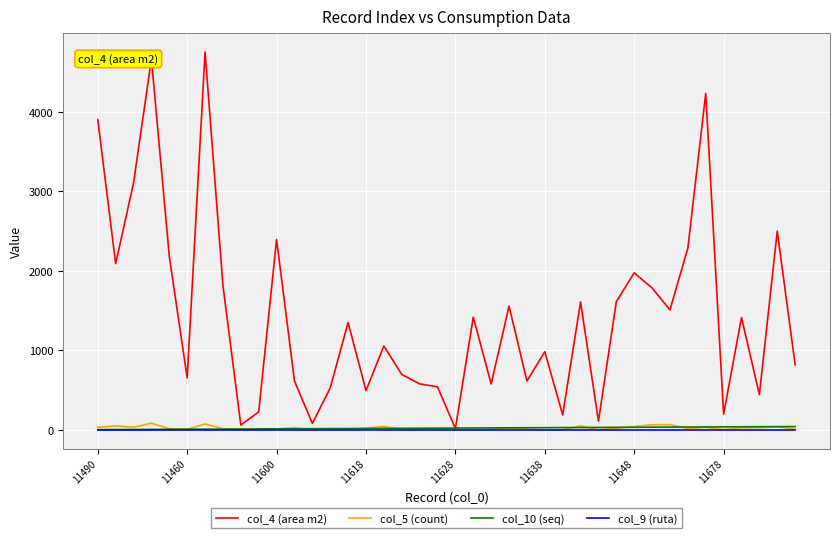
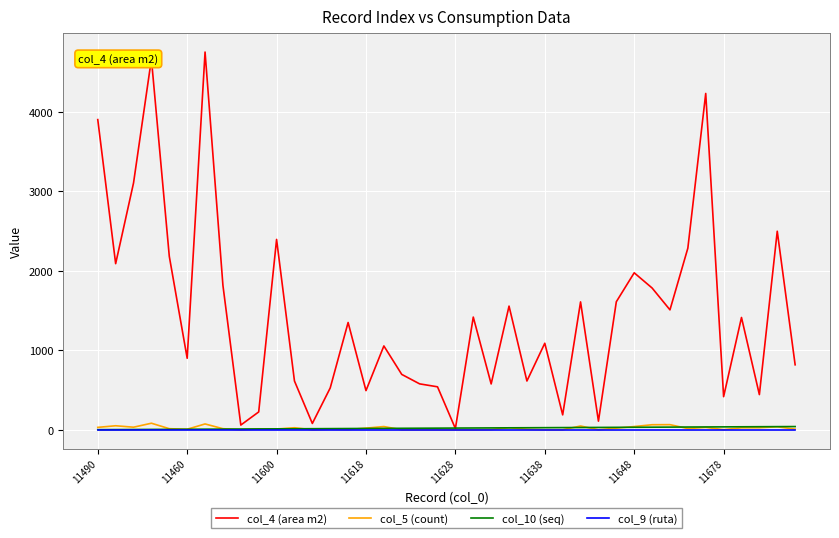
  {
    "col_4 (area m2)": {
      "11490": 3900,
-     "11460": 700,
+     "11460": 900,
      "11600": 2400,
      "11618": 500,
-     "11638": 1000,
+     "11638": 1100,
      "11648": 2000,
-     "11678": 200
+     "11678": 400
    },
    "col_10 (seq)": {
      "11678": 0
    }
  }
